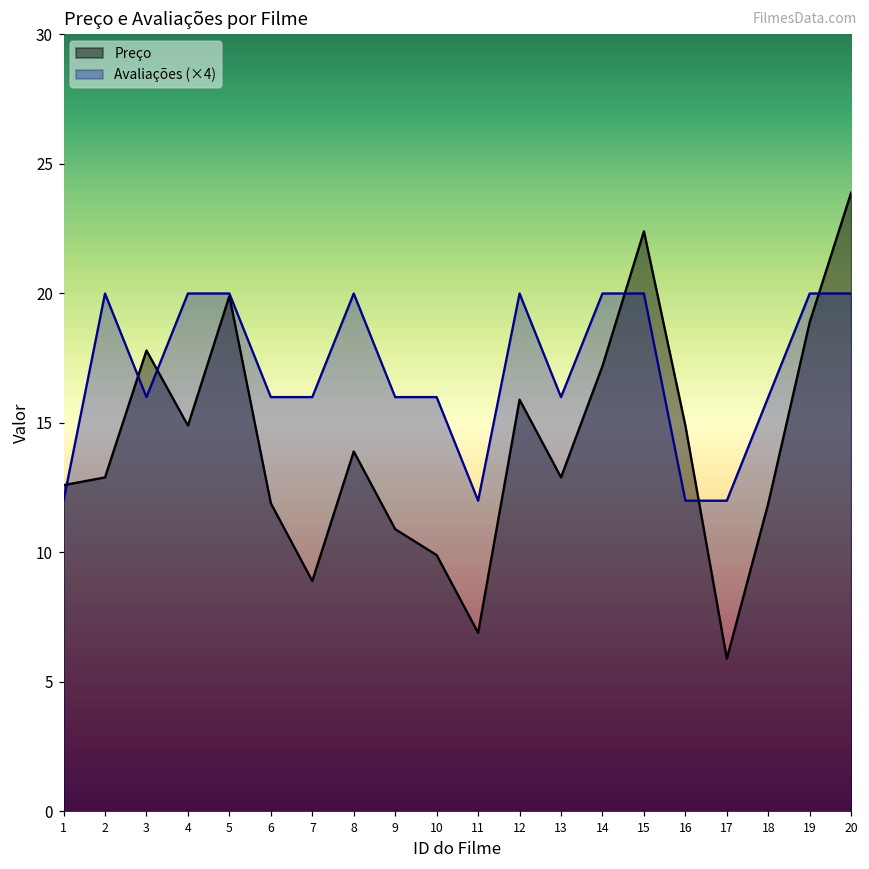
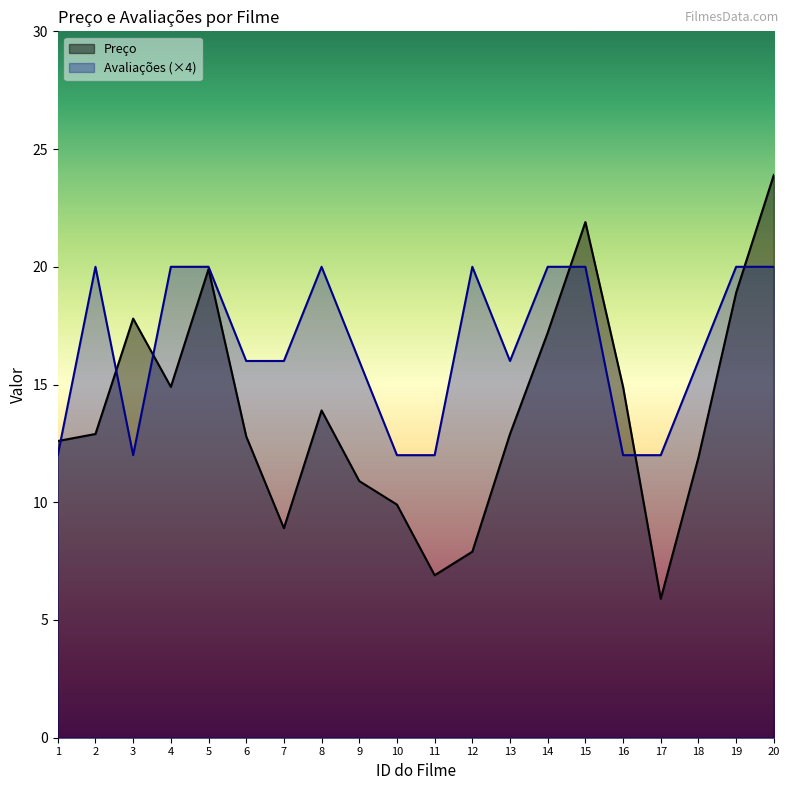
  {
    "Preço": {
      "1": 12.6,
      "2": 12.9,
      "3": 17.8,
      "4": 14.9,
-     "6": 11.9,
+     "6": 12.8,
      "7": 8.9,
      "8": 13.9,
      "9": 10.9,
      "10": 9.9,
      "11": 6.9,
-     "12": 15.9,
+     "12": 7.9,
      "13": 12.9,
      "14": 17.2,
-     "15": 22.4,
+     "15": 21.9,
      "16": 14.9,
      "17": 5.9,
      "18": 11.9,
      "19": 18.9,
      "20": 23.9
    },
    "Avaliações (×4)": {
      "1": 12.0,
      "2": 20.0,
-     "3": 16.0,
+     "3": 12.0,
      "4": 20.0,
      "6": 16.0,
      "7": 16.0,
      "8": 20.0,
      "9": 16.0,
-     "10": 16.0,
+     "10": 12.0,
      "11": 12.0,
      "12": 20.0,
      "13": 16.0,
      "14": 20.0,
      "15": 20.0,
      "16": 12.0,
      "17": 12.0,
      "18": 16.0,
      "19": 20.0,
      "20": 20.0
    }
  }
